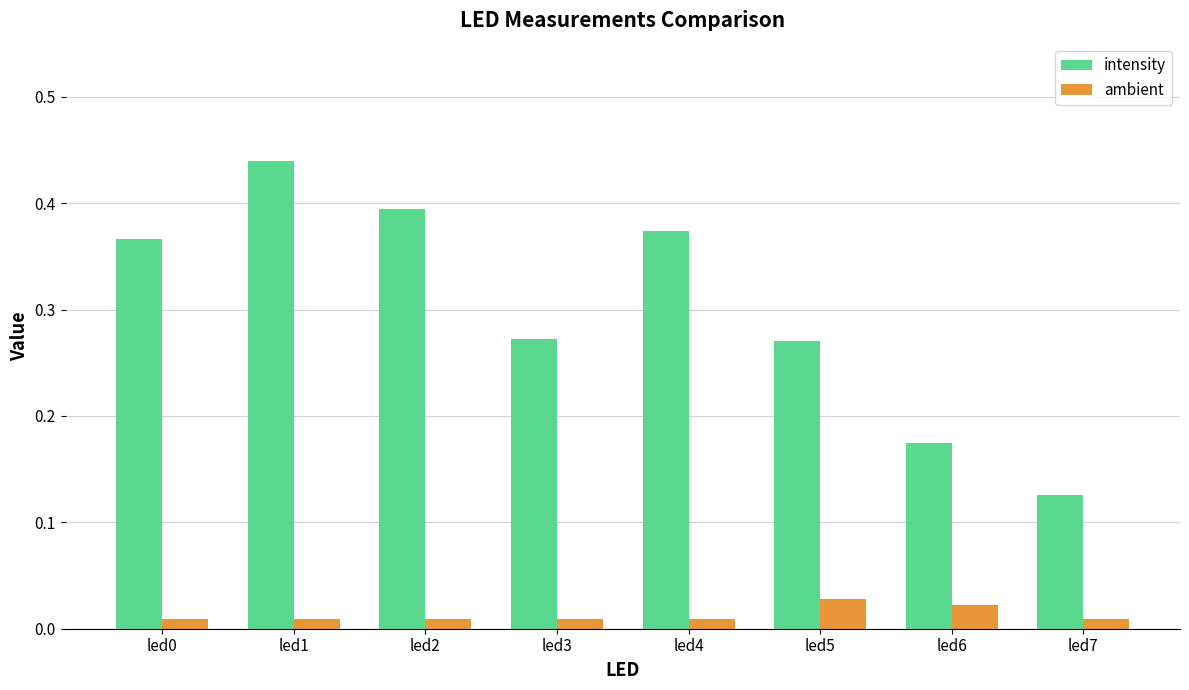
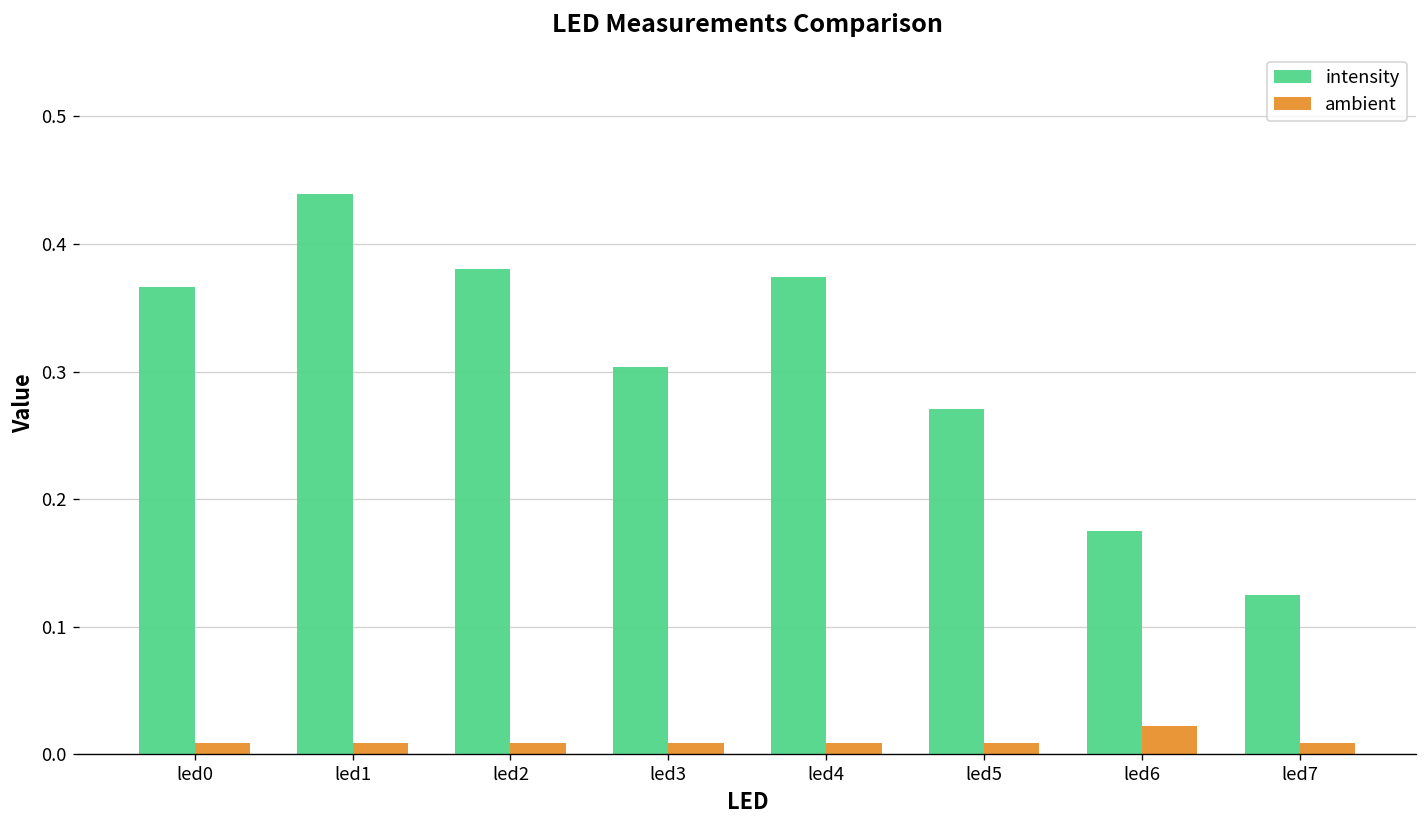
  {
    "intensity": {
      "led0": 0.367,
      "led1": 0.439,
-     "led2": 0.394,
-     "led3": 0.272,
+     "led2": 0.380,
+     "led3": 0.303,
      "led4": 0.374,
      "led5": 0.271,
      "led6": 0.175,
      "led7": 0.125
    },
    "ambient": {
      "led0": 0.009,
      "led1": 0.009,
      "led2": 0.009,
      "led3": 0.009,
      "led4": 0.009,
-     "led5": 0.028,
+     "led5": 0.009,
      "led6": 0.022,
      "led7": 0.009
    }
  }
